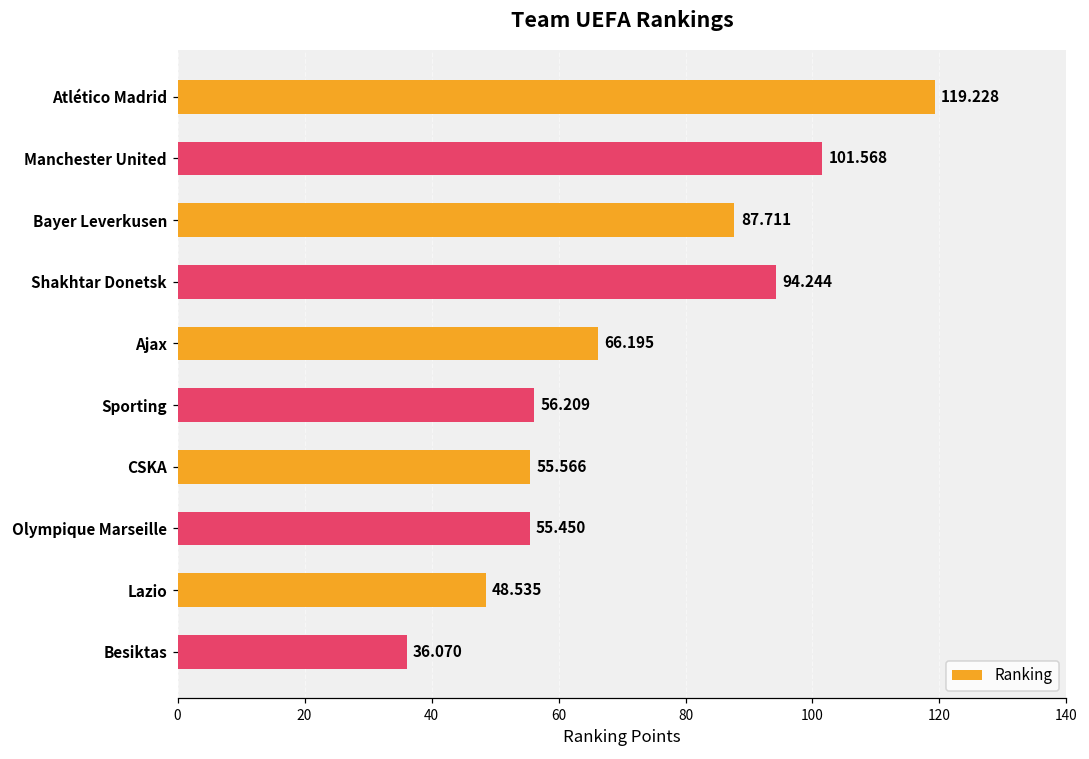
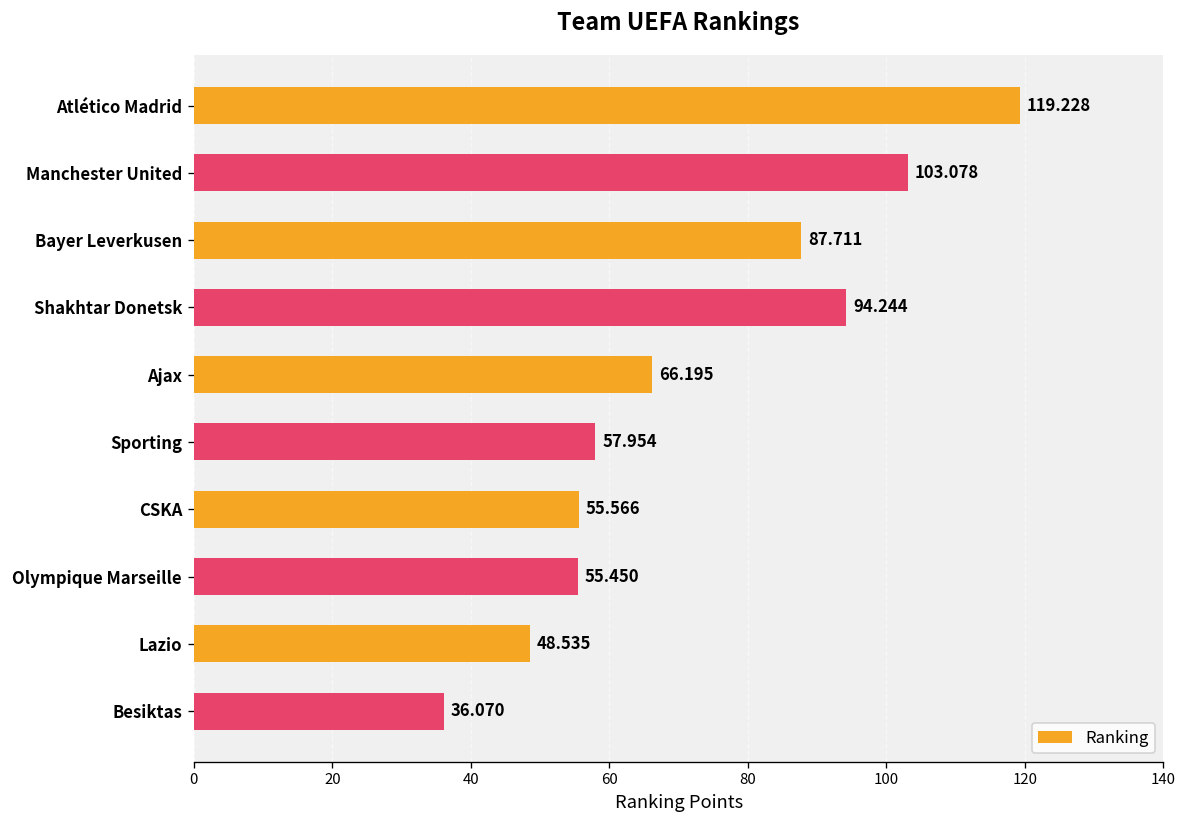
  {
    "Atlético Madrid": 119.228,
-   "Manchester United": 101.568,
+   "Manchester United": 103.078,
    "Bayer Leverkusen": 87.711,
    "Shakhtar Donetsk": 94.244,
    "Ajax": 66.195,
-   "Sporting": 56.209,
+   "Sporting": 57.954,
    "CSKA": 55.566,
    "Olympique Marseille": 55.450,
    "Lazio": 48.535,
    "Besiktas": 36.070
  }
